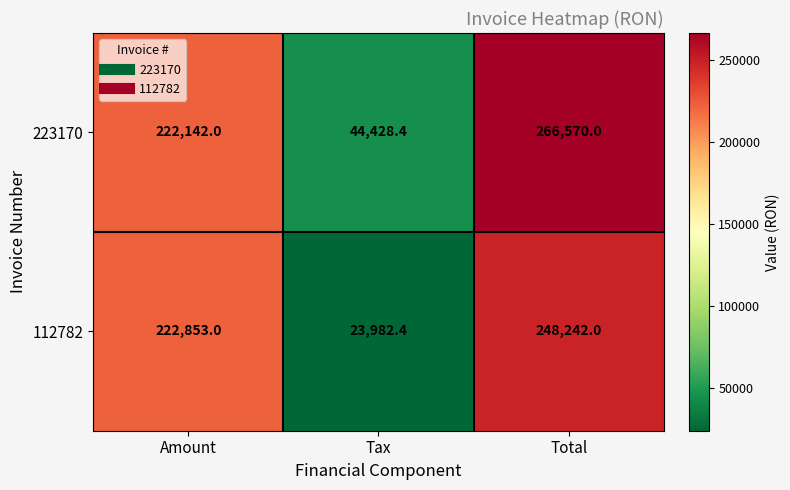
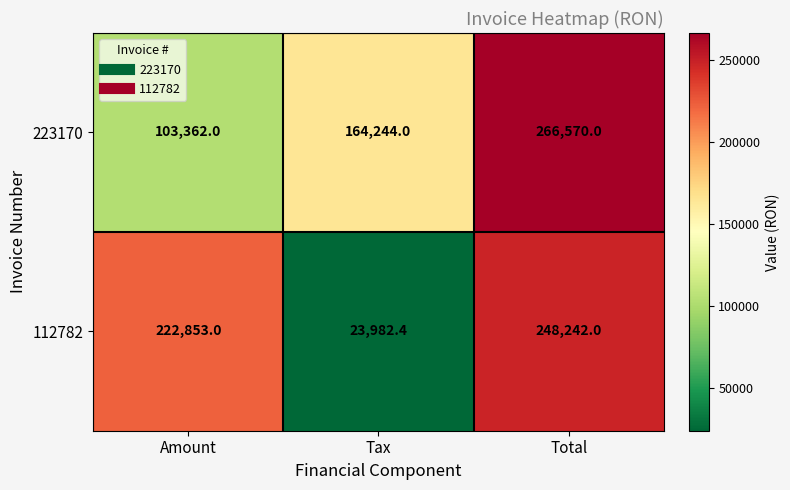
  {
    "223170": {
-     "Amount": "222,142.0",
-     "Tax": "44,428.4",
+     "Amount": "103,362.0",
+     "Tax": "164,244.0",
      "Total": "266,570.0"
    },
    "112782": {
      "Amount": "222,853.0",
      "Tax": "23,982.4",
      "Total": "248,242.0"
    }
  }
